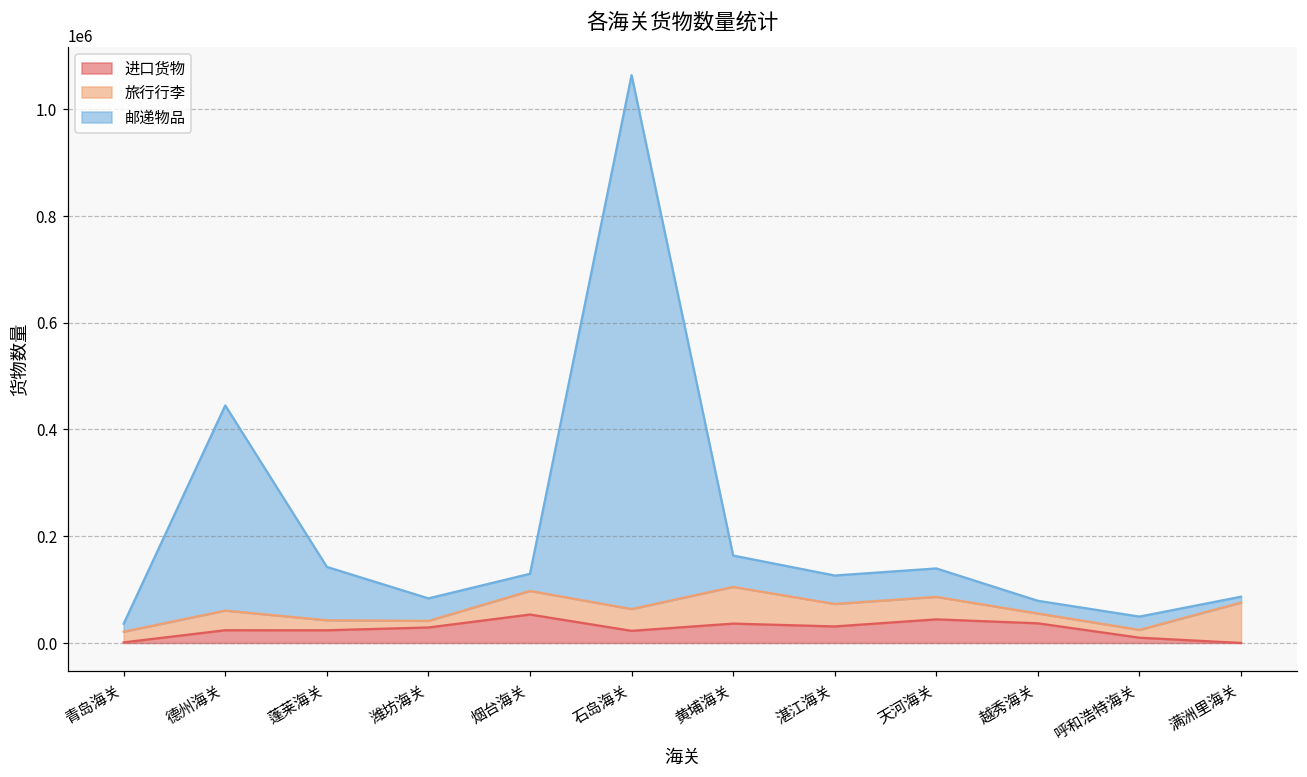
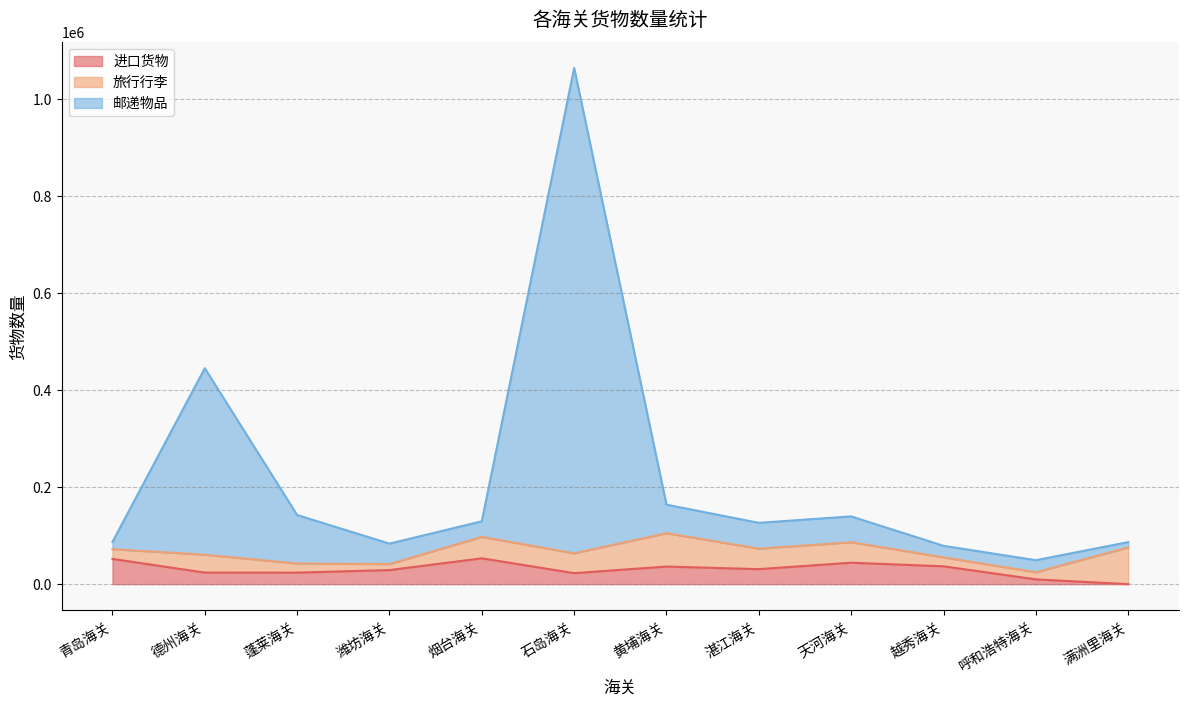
  {
    "进口货物": {
-     "青岛海关": 0,
+     "青岛海关": 50000,
      "德州海关": 20000,
      "蓬莱海关": 20000,
      "潍坊海关": 30000,
      "烟台海关": 50000,
      "石岛海关": 20000,
      "黄埔海关": 40000,
      "湛江海关": 30000,
      "天河海关": 40000,
      "越秀海关": 40000,
      "呼和浩特海关": 10000,
      "满洲里海关": 0
    },
    "旅行行李": {
      "青岛海关": 20000,
      "德州海关": 40000,
      "蓬莱海关": 20000,
      "潍坊海关": 10000,
      "烟台海关": 40000,
      "石岛海关": 40000,
      "黄埔海关": 70000,
      "湛江海关": 40000,
      "天河海关": 40000,
      "越秀海关": 20000,
      "呼和浩特海关": 10000,
      "满洲里海关": 80000
    },
    "邮递物品": {
      "青岛海关": 20000,
      "德州海关": 380000,
      "蓬莱海关": 100000,
      "潍坊海关": 40000,
      "烟台海关": 30000,
      "石岛海关": 1000000,
      "黄埔海关": 60000,
      "湛江海关": 50000,
      "天河海关": 50000,
      "越秀海关": 20000,
      "呼和浩特海关": 20000,
      "满洲里海关": 10000
    }
  }
